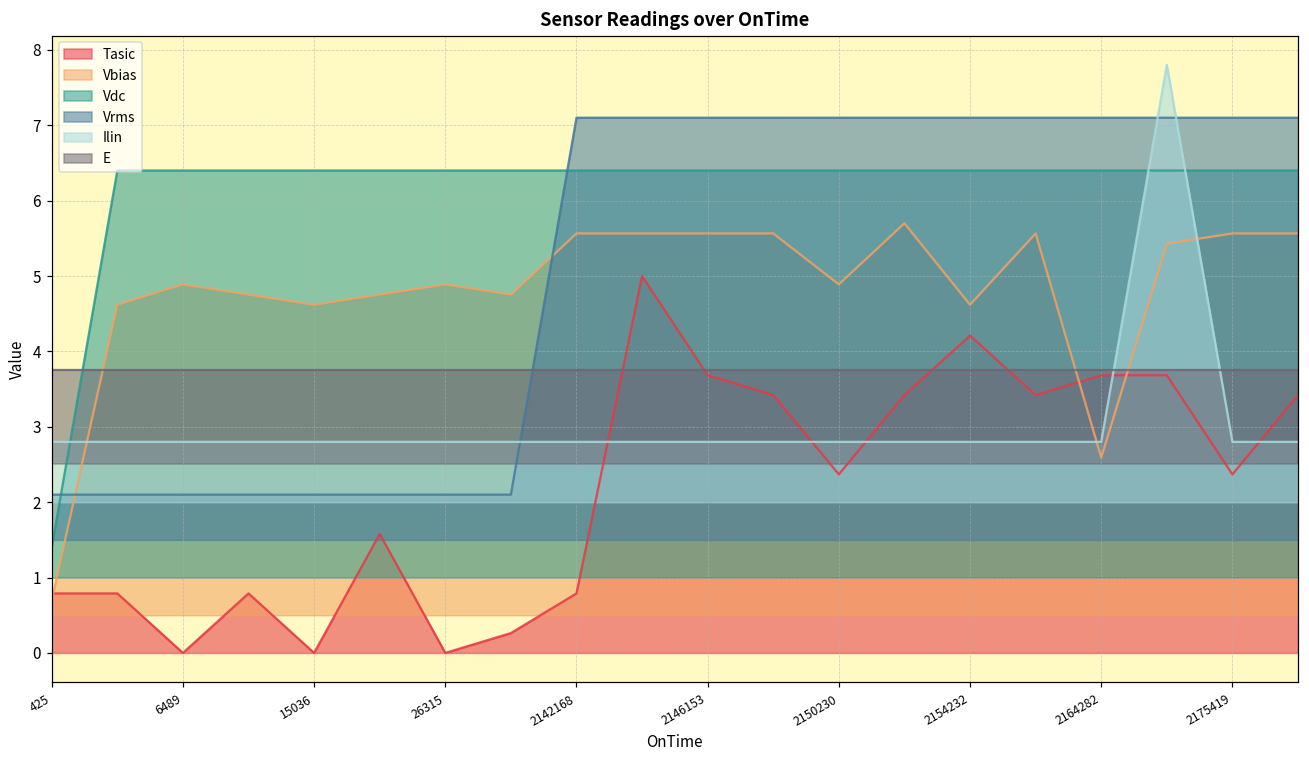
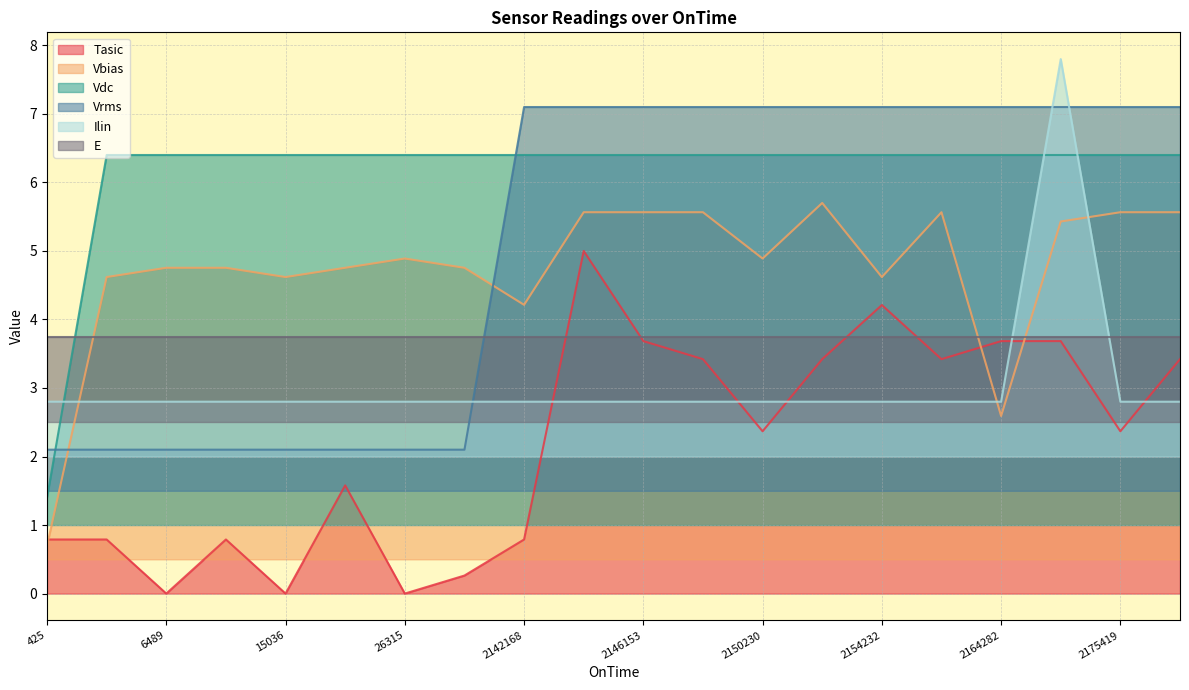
  {
    "Tasic": {
      "425": 0.8,
      "6489": 0.0,
      "15036": 0.0,
      "26315": 0.0,
      "2142168": 0.8,
      "2146153": 3.7,
      "2150230": 2.4,
      "2154232": 4.2,
      "2164282": 3.7,
      "2175419": 2.4
    },
    "Vbias": {
      "425": 0.7,
-     "6489": 4.9,
+     "6489": 4.8,
      "15036": 4.6,
      "26315": 4.9,
-     "2142168": 5.6,
+     "2142168": 4.2,
      "2146153": 5.6,
      "2150230": 4.9,
      "2154232": 4.6,
      "2164282": 2.6,
      "2175419": 5.6
    },
    "Ilin": {
      "425": 2.8,
      "6489": 2.8,
      "15036": 2.8,
      "26315": 2.8,
      "2142168": 2.8,
      "2146153": 2.8,
      "2150230": 2.8,
      "2154232": 2.8,
      "2164282": 2.8,
      "2175419": 2.8
    }
  }
